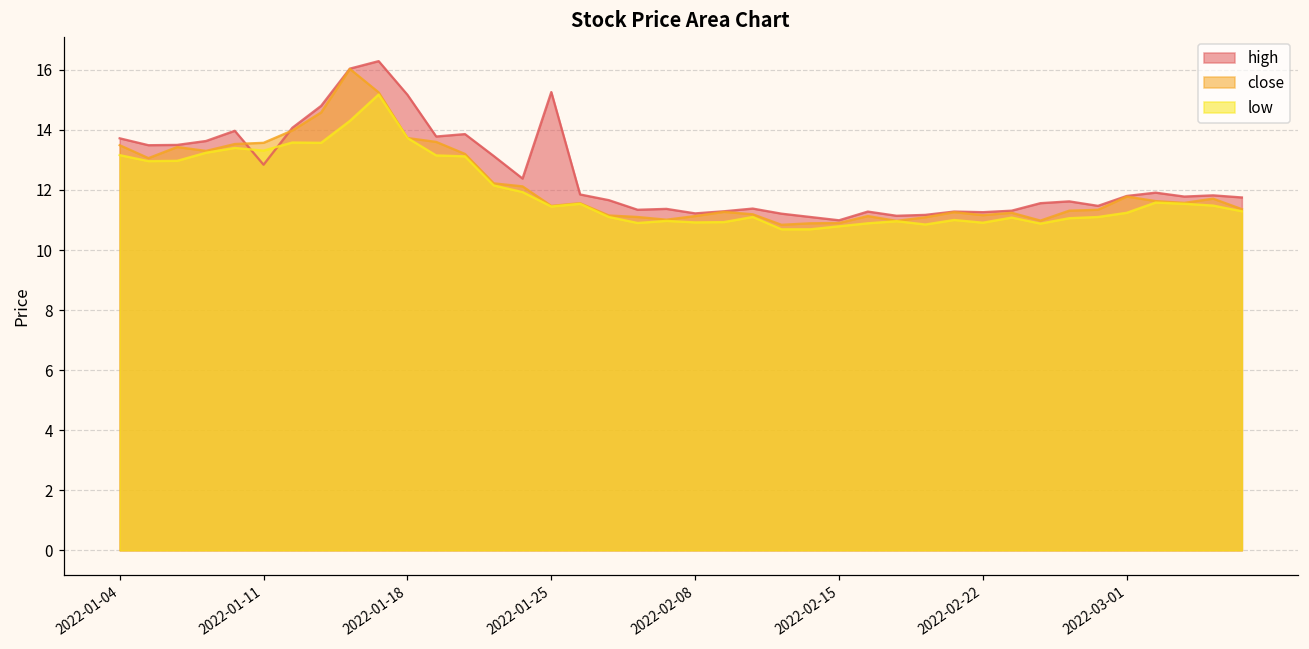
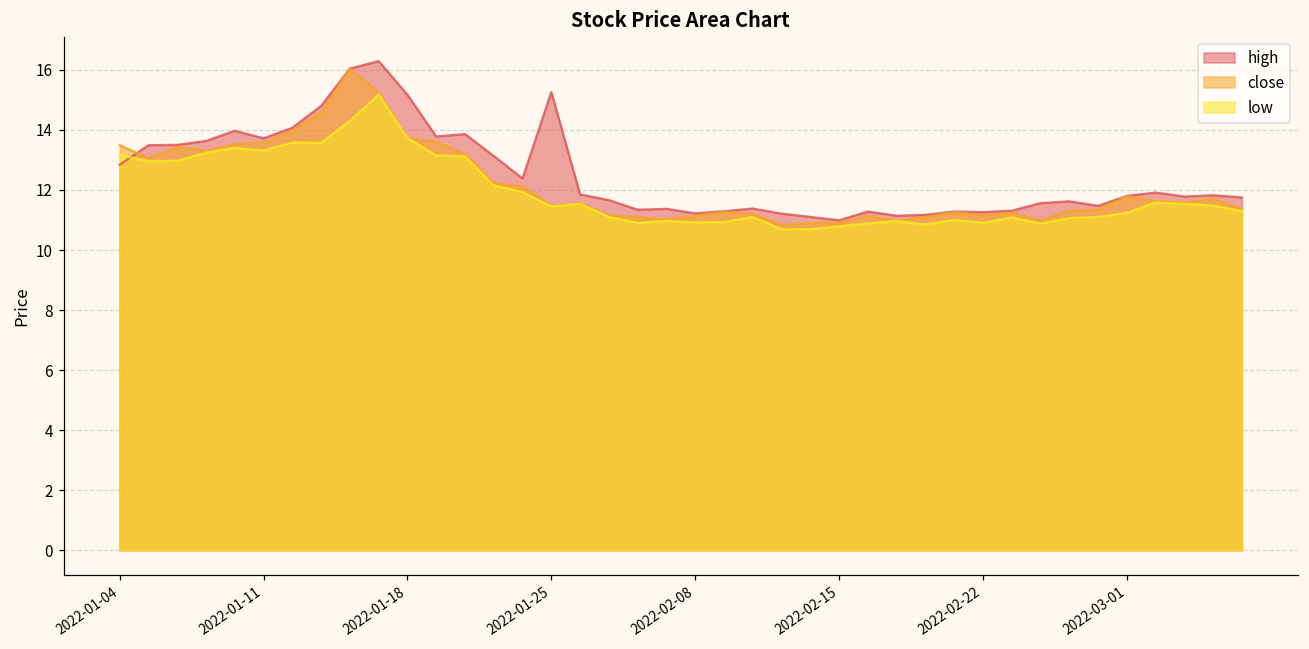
  {
    "high": {
-     "2022-01-04": 13.7,
-     "2022-01-11": 12.8,
+     "2022-01-04": 12.8,
+     "2022-01-11": 13.7,
      "2022-01-18": 15.2,
      "2022-01-25": 15.3,
      "2022-02-22": 11.3
    }
  }
